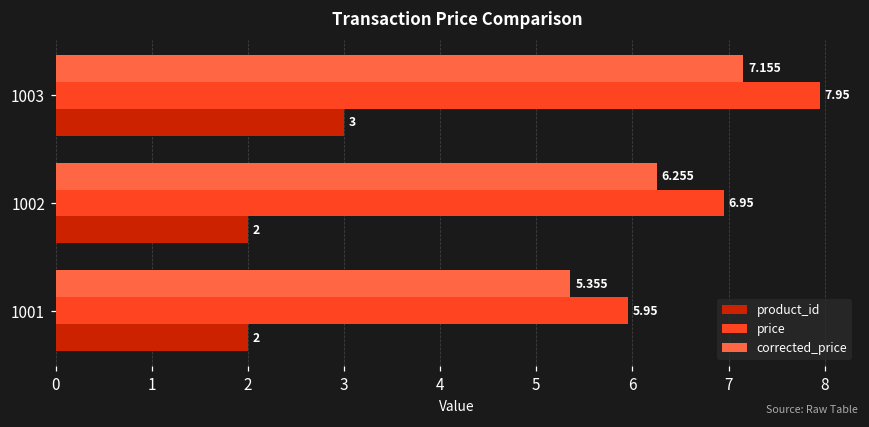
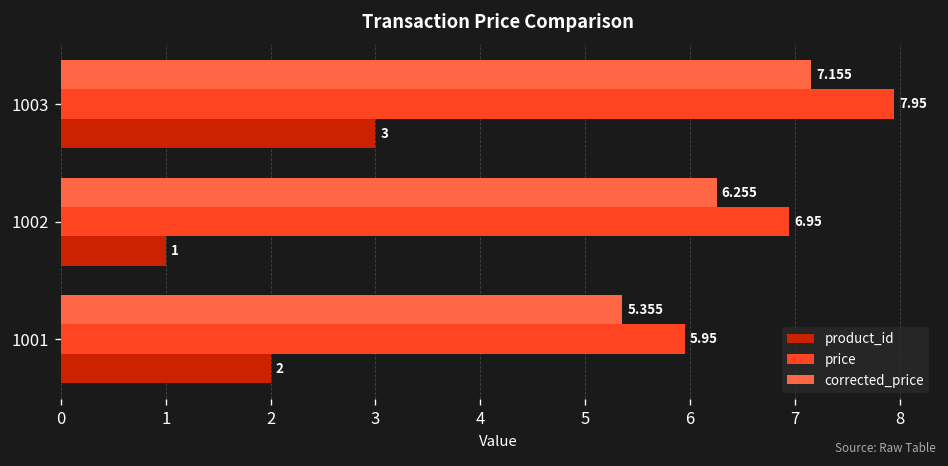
  {
    "product_id": {
      "1003": 3,
-     "1002": 2,
+     "1002": 1,
      "1001": 2
    }
  }
